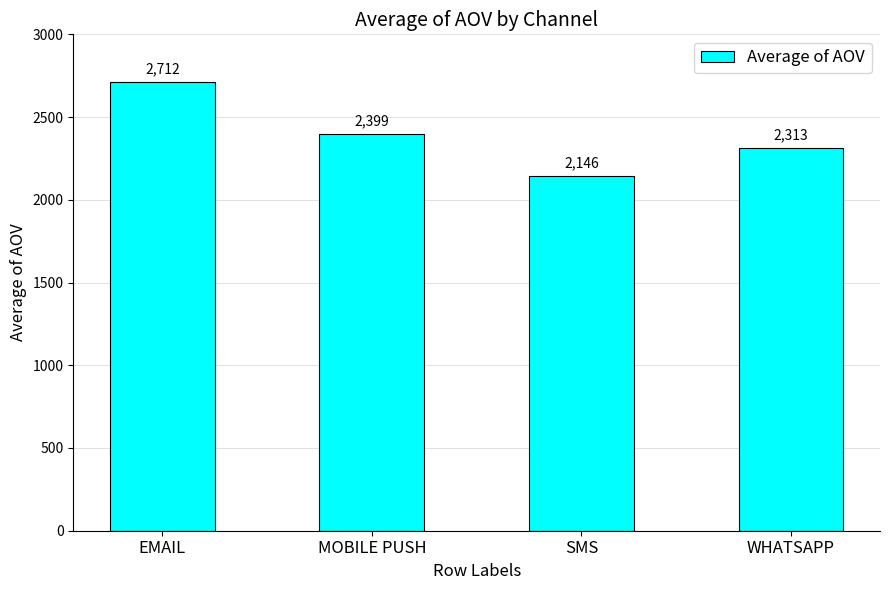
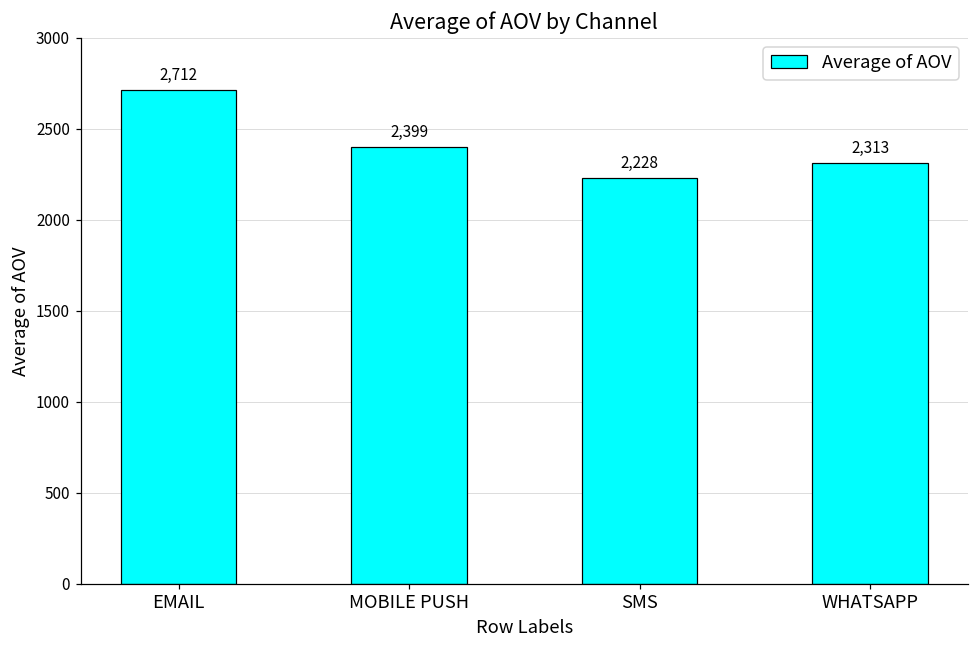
  {
    "EMAIL": "2,712",
    "MOBILE PUSH": "2,399",
-   "SMS": "2,146",
+   "SMS": "2,228",
    "WHATSAPP": "2,313"
  }
